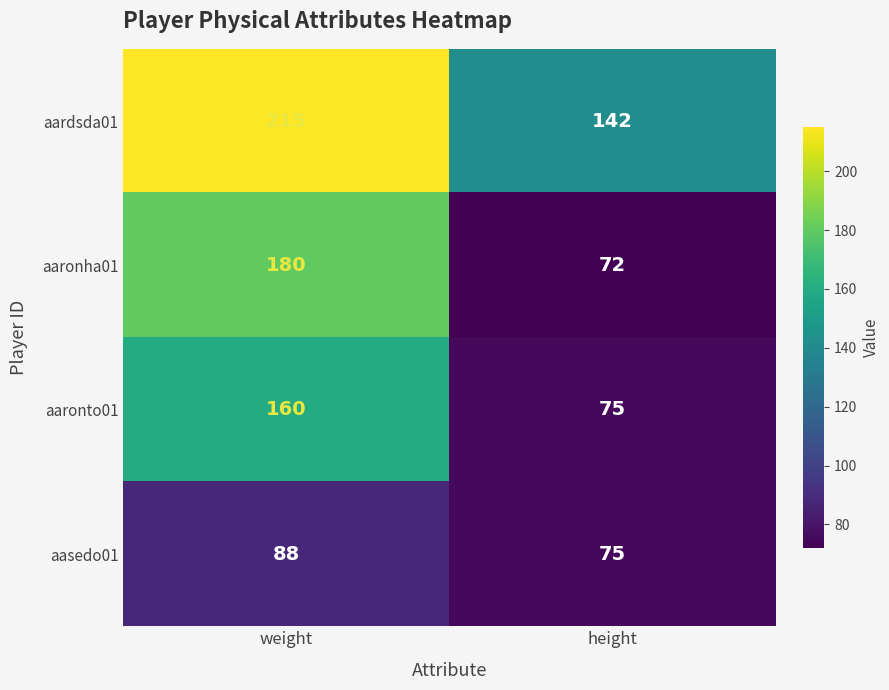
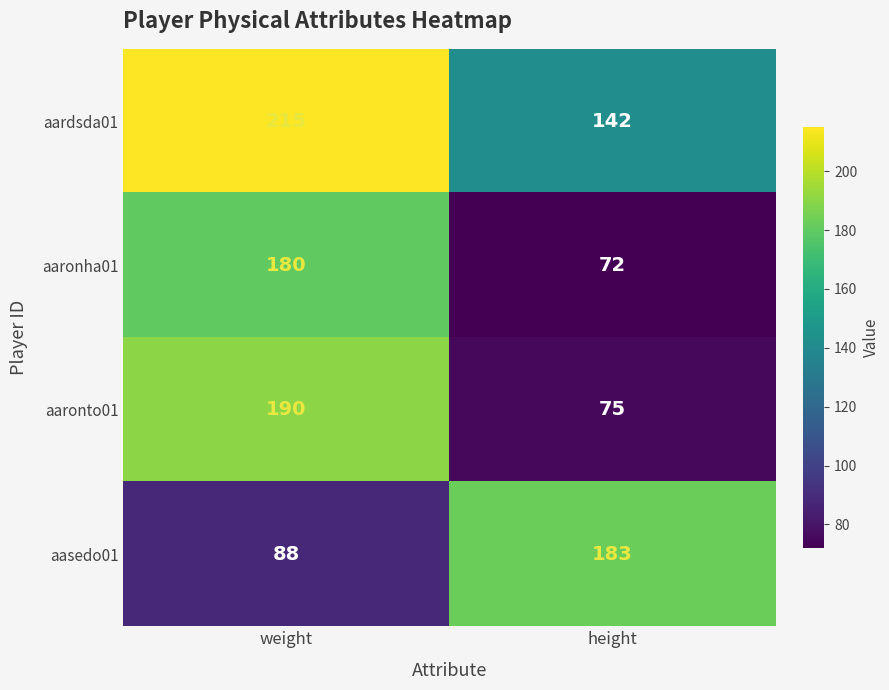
  {
    "aardsda01": {
      "height": 142
    },
    "aaronha01": {
      "weight": 180,
      "height": 72
    },
    "aaronto01": {
-     "weight": 160,
+     "weight": 190,
      "height": 75
    },
    "aasedo01": {
      "weight": 88,
-     "height": 75
+     "height": 183
    }
  }
